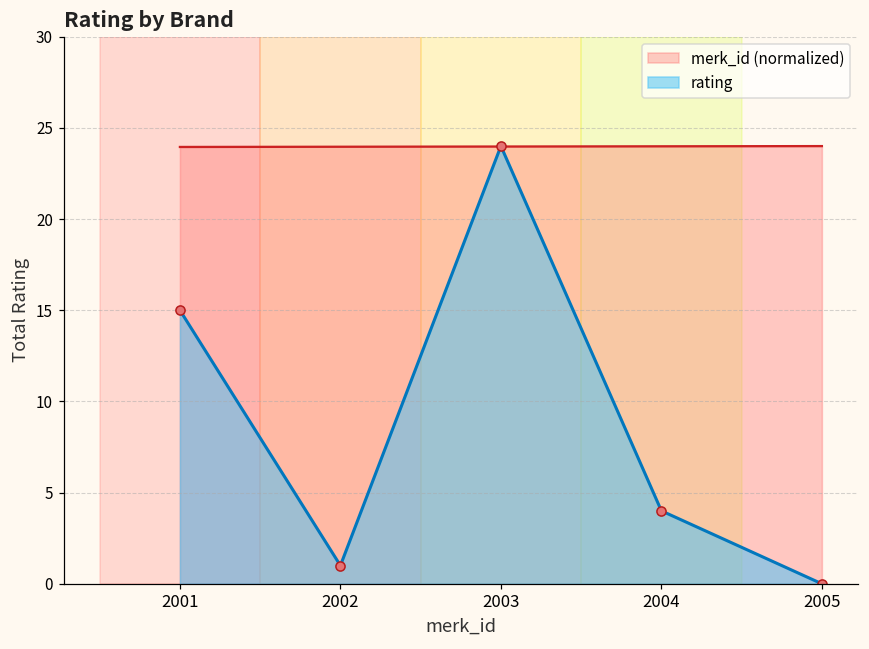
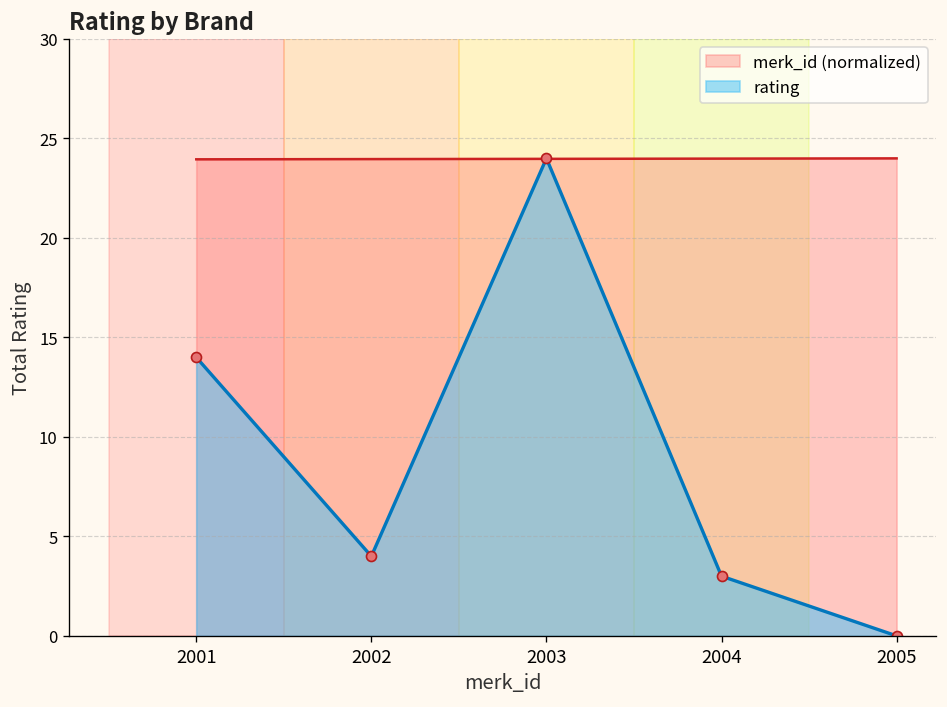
  {
    "merk_id (normalized)": {
      "2001": 24,
      "2002": 24,
      "2004": 24,
      "2005": 24
    },
    "rating": {
-     "2001": 15,
-     "2002": 1,
-     "2004": 4,
+     "2001": 14,
+     "2002": 4,
+     "2004": 3,
      "2005": 0
    }
  }
